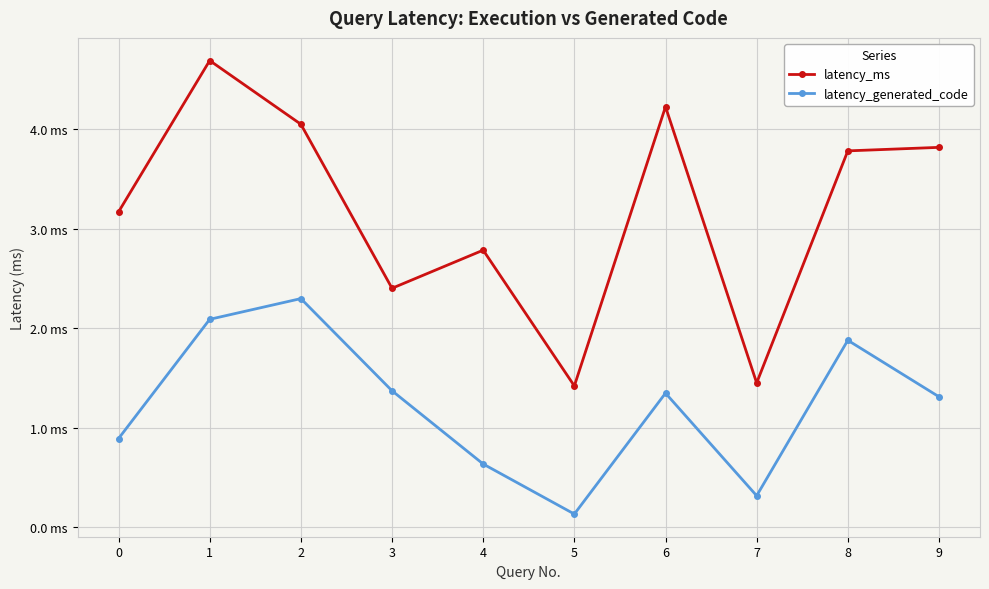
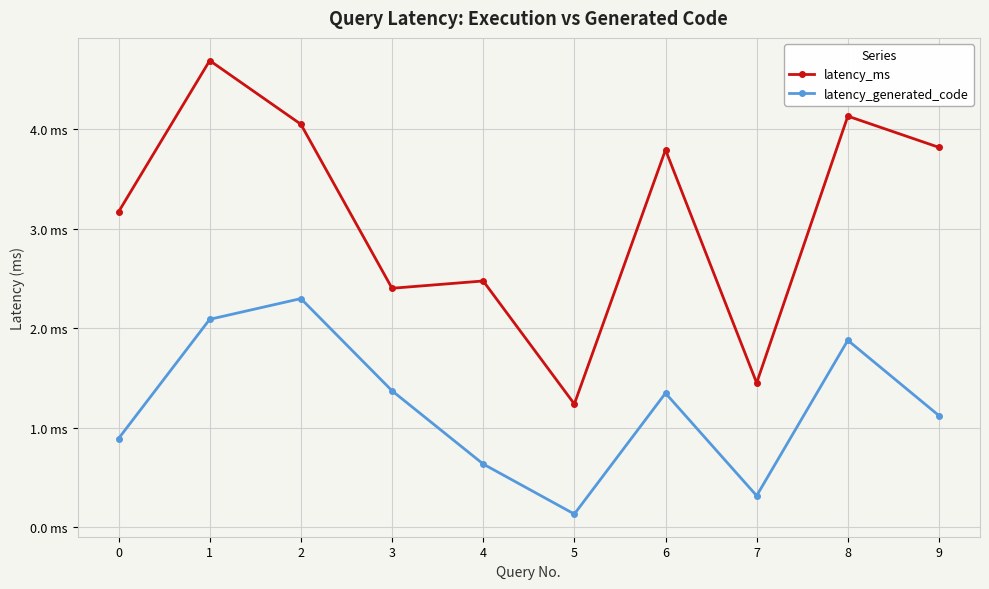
  {
    "latency_ms": {
      "0": "3.2 ms",
      "1": "4.7 ms",
      "2": "4.0 ms",
      "3": "2.4 ms",
-     "4": "2.8 ms",
-     "5": "1.4 ms",
-     "6": "4.2 ms",
+     "4": "2.5 ms",
+     "5": "1.2 ms",
+     "6": "3.8 ms",
      "7": "1.5 ms",
-     "8": "3.8 ms",
+     "8": "4.1 ms",
      "9": "3.8 ms"
    },
    "latency_generated_code": {
      "0": "0.9 ms",
      "1": "2.1 ms",
      "2": "2.3 ms",
      "3": "1.4 ms",
      "4": "0.6 ms",
      "5": "0.1 ms",
      "6": "1.3 ms",
      "7": "0.3 ms",
      "8": "1.9 ms",
-     "9": "1.3 ms"
+     "9": "1.1 ms"
    }
  }
